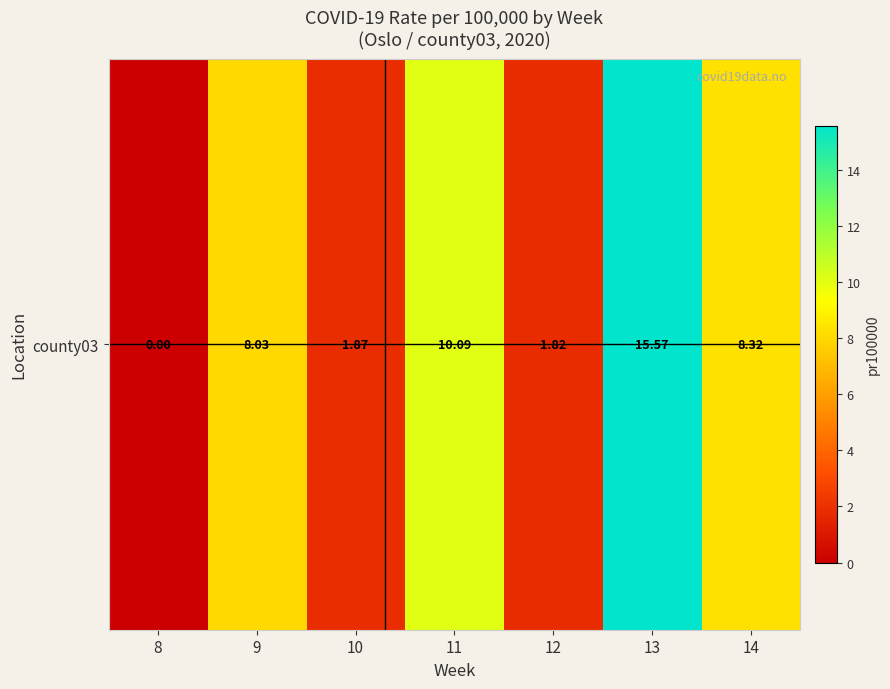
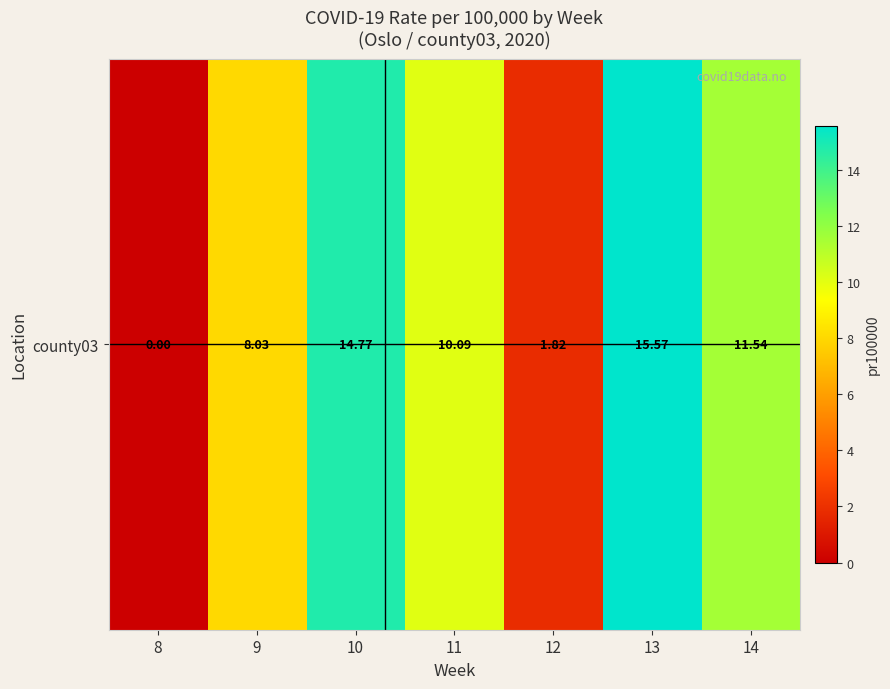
  {
    "county03": {
      "8": 0.00,
      "9": 8.03,
-     "10": 1.87,
+     "10": 14.77,
      "11": 10.09,
      "12": 1.82,
      "13": 15.57,
-     "14": 8.32
+     "14": 11.54
    }
  }
